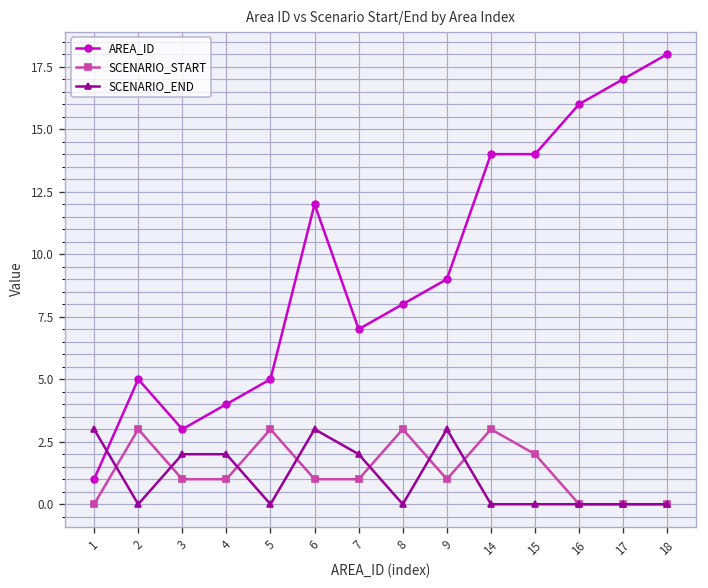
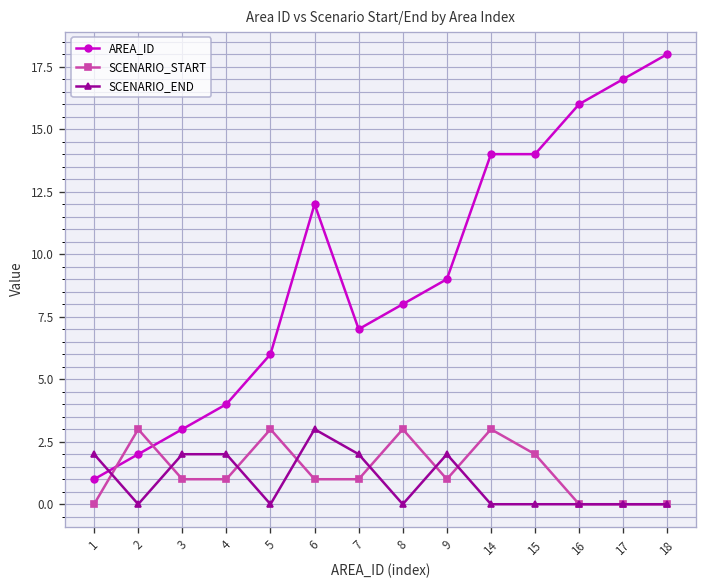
  {
    "AREA_ID": {
      "1": 1,
-     "2": 5,
+     "2": 2,
      "3": 3,
      "4": 4,
-     "5": 5,
+     "5": 6,
      "6": 12,
      "7": 7,
      "8": 8,
      "9": 9,
      "14": 14,
      "15": 14,
      "16": 16,
      "17": 17,
      "18": 18
    },
    "SCENARIO_START": {
      "1": 0,
      "2": 3,
      "3": 1,
      "4": 1,
      "5": 3,
      "6": 1,
      "7": 1,
      "8": 3,
      "9": 1,
      "14": 3,
      "15": 2
    },
    "SCENARIO_END": {
-     "1": 3,
+     "1": 2,
      "2": 0,
      "3": 2,
      "4": 2,
      "5": 0,
      "6": 3,
      "7": 2,
      "8": 0,
-     "9": 3,
+     "9": 2,
      "14": 0,
      "15": 0
    }
  }
